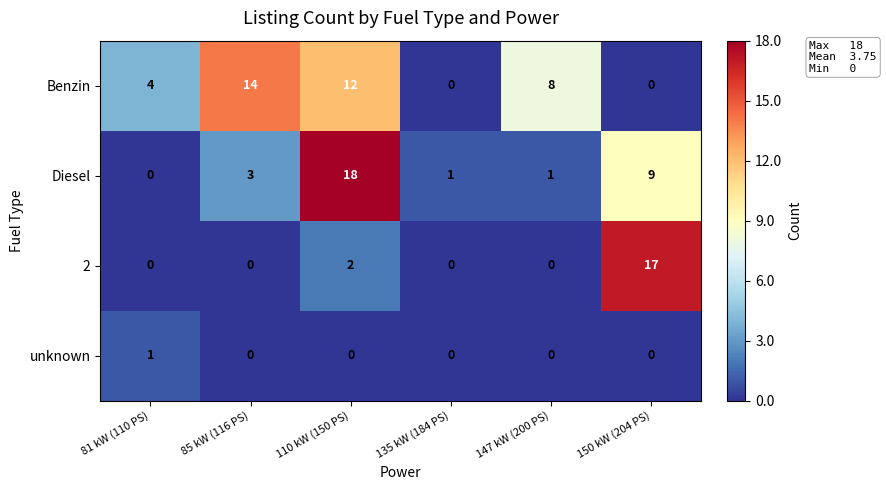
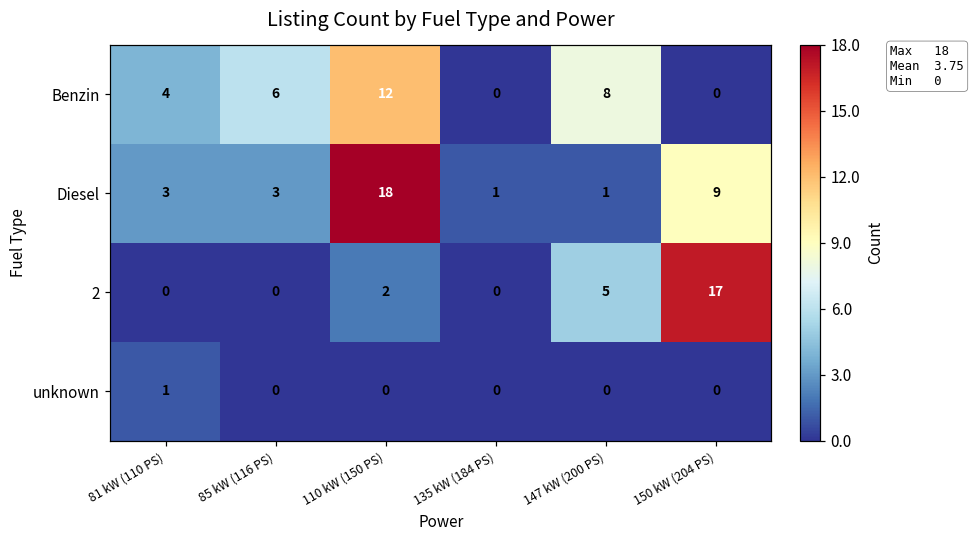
  {
    "Benzin": {
      "81 kW (110 PS)": 4,
-     "85 kW (116 PS)": 14,
+     "85 kW (116 PS)": 6,
      "110 kW (150 PS)": 12,
      "135 kW (184 PS)": 0,
      "147 kW (200 PS)": 8,
      "150 kW (204 PS)": 0
    },
    "Diesel": {
-     "81 kW (110 PS)": 0,
+     "81 kW (110 PS)": 3,
      "85 kW (116 PS)": 3,
      "110 kW (150 PS)": 18,
      "135 kW (184 PS)": 1,
      "147 kW (200 PS)": 1,
      "150 kW (204 PS)": 9
    },
    "2": {
      "81 kW (110 PS)": 0,
      "85 kW (116 PS)": 0,
      "110 kW (150 PS)": 2,
      "135 kW (184 PS)": 0,
-     "147 kW (200 PS)": 0,
+     "147 kW (200 PS)": 5,
      "150 kW (204 PS)": 17
    },
    "unknown": {
      "81 kW (110 PS)": 1,
      "85 kW (116 PS)": 0,
      "110 kW (150 PS)": 0,
      "135 kW (184 PS)": 0,
      "147 kW (200 PS)": 0,
      "150 kW (204 PS)": 0
    }
  }
